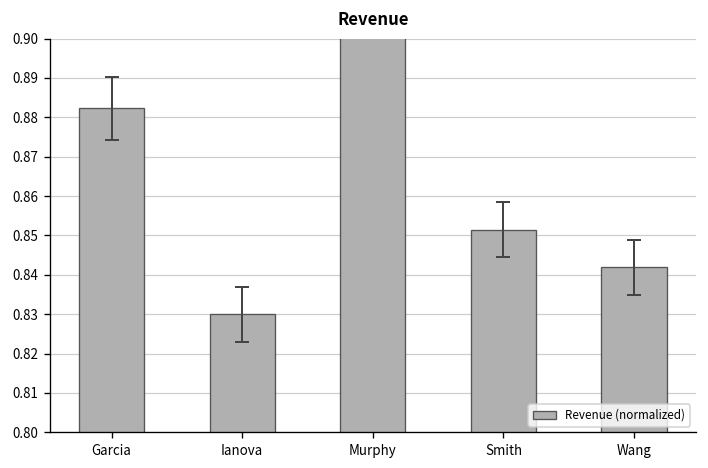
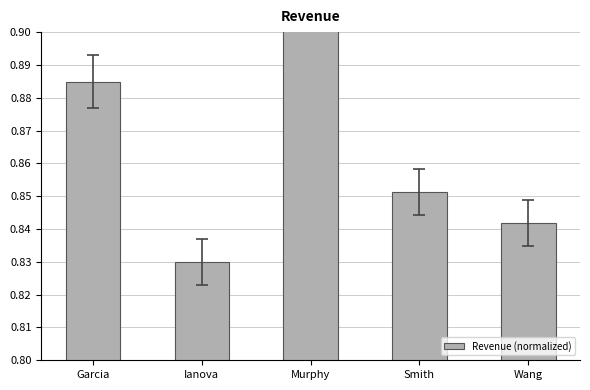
  {
    "Revenue (normalized)": {
-     "Garcia": 0.882,
+     "Garcia": 0.885,
      "Ianova": 0.830,
      "Smith": 0.851,
      "Wang": 0.842
    }
  }
